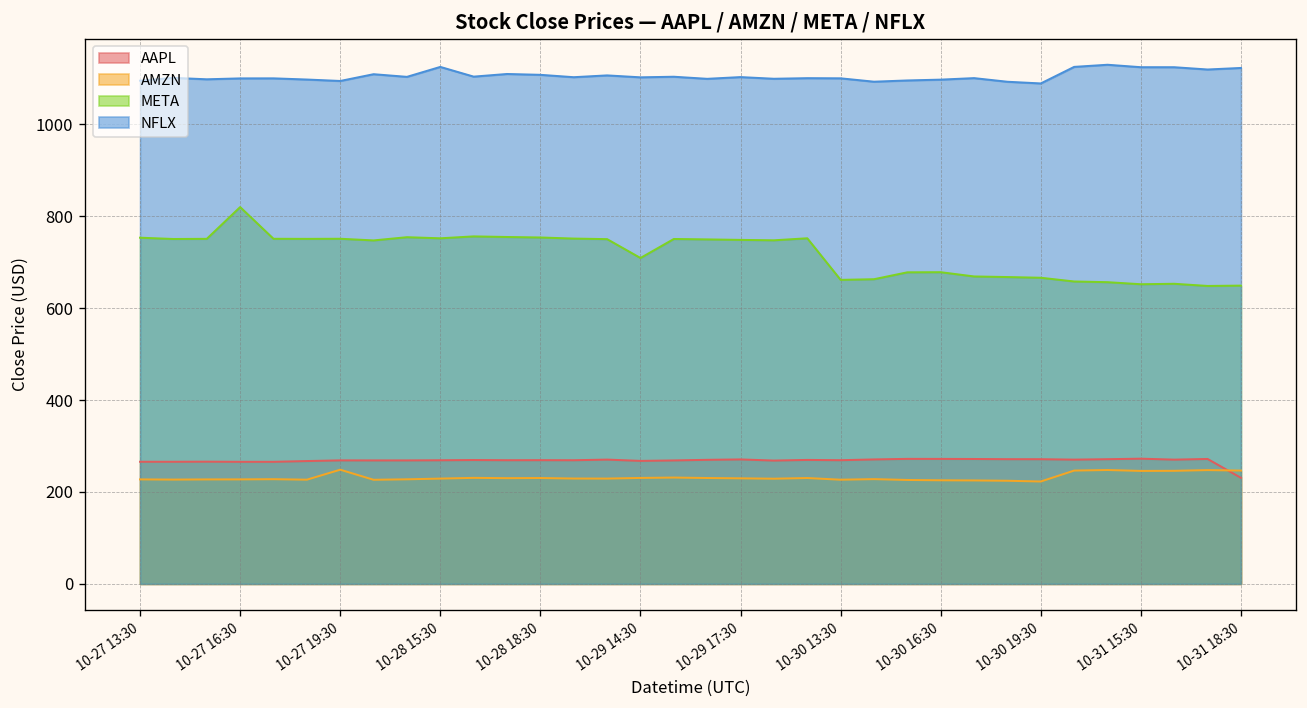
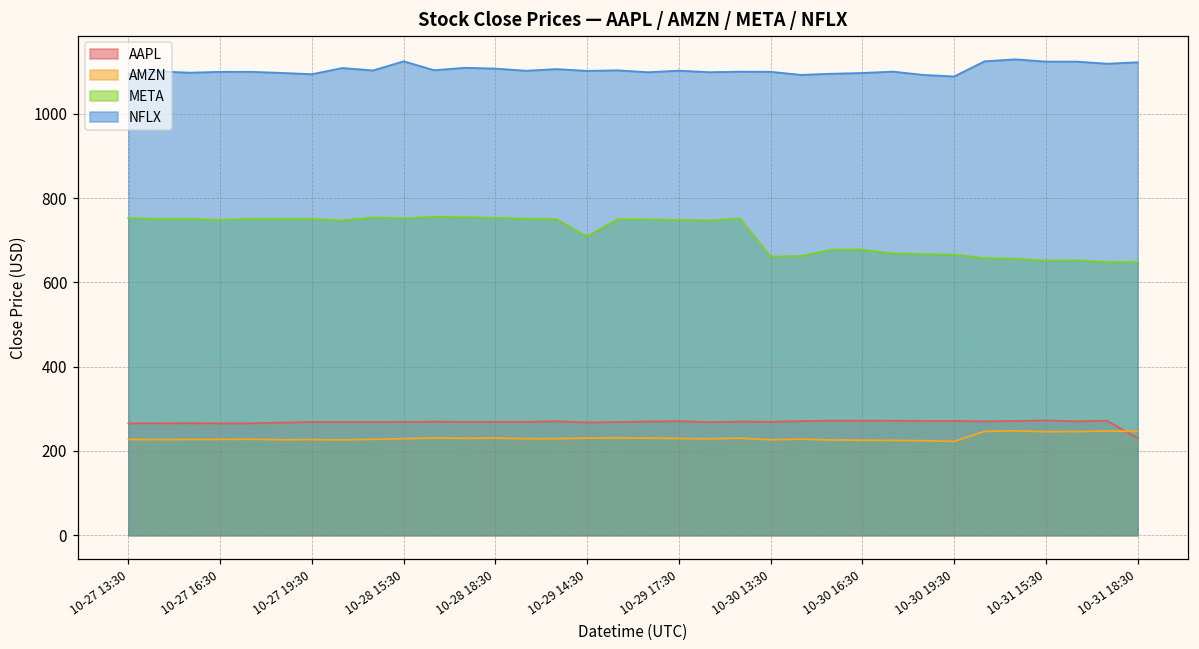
  {
    "AAPL": {
      "10-27 13:30": 270,
      "10-27 16:30": 270,
      "10-27 19:30": 270,
      "10-28 15:30": 270,
      "10-28 18:30": 270,
      "10-29 14:30": 270,
      "10-29 17:30": 270,
      "10-30 13:30": 270,
      "10-30 16:30": 270,
      "10-30 19:30": 270,
      "10-31 15:30": 270,
      "10-31 18:30": 230
    },
    "AMZN": {
      "10-27 13:30": 230,
      "10-27 16:30": 230,
-     "10-27 19:30": 250,
+     "10-27 19:30": 230,
      "10-28 15:30": 230,
      "10-28 18:30": 230,
      "10-29 14:30": 230,
      "10-29 17:30": 230,
      "10-30 13:30": 230,
      "10-30 16:30": 230,
      "10-30 19:30": 220,
      "10-31 15:30": 250,
      "10-31 18:30": 250
    },
    "META": {
      "10-27 13:30": 750,
-     "10-27 16:30": 820,
+     "10-27 16:30": 750,
      "10-27 19:30": 750,
      "10-28 15:30": 750,
      "10-28 18:30": 750,
      "10-29 14:30": 710,
      "10-29 17:30": 750,
      "10-30 13:30": 660,
      "10-30 16:30": 680,
      "10-30 19:30": 670,
      "10-31 15:30": 650,
      "10-31 18:30": 650
    },
    "NFLX": {
      "10-27 16:30": 1100,
      "10-27 19:30": 1090,
      "10-28 15:30": 1120,
      "10-28 18:30": 1110,
      "10-29 14:30": 1100,
      "10-29 17:30": 1100,
      "10-30 13:30": 1100,
      "10-30 16:30": 1100,
      "10-30 19:30": 1090,
      "10-31 15:30": 1120,
      "10-31 18:30": 1120
    }
  }
